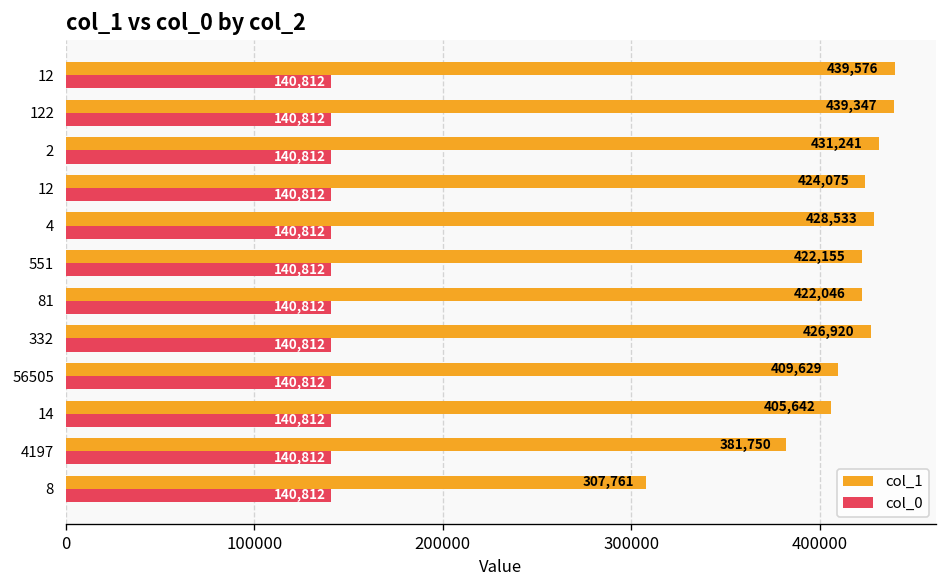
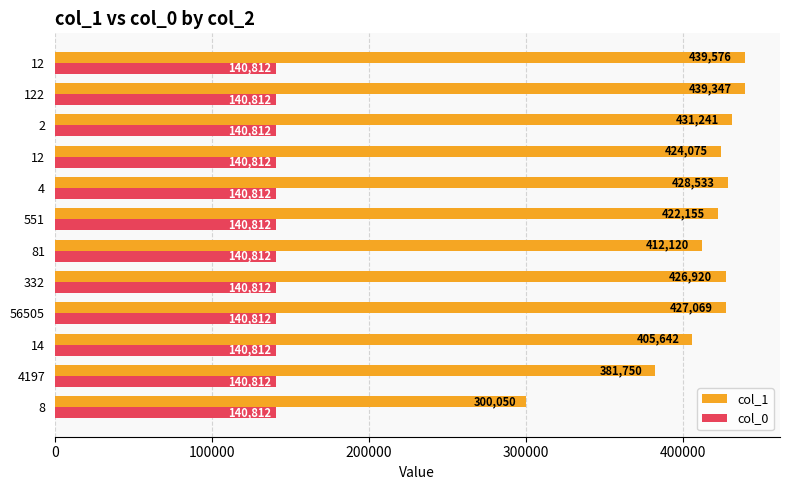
  {
    "col_1": {
      "122": "439,347",
      "2": "431,241",
      "4": "428,533",
      "551": "422,155",
-     "81": "422,046",
+     "81": "412,120",
      "332": "426,920",
-     "56505": "409,629",
+     "56505": "427,069",
      "14": "405,642",
      "4197": "381,750",
-     "8": "307,761"
+     "8": "300,050"
    },
    "col_0": {
      "122": "140,812",
      "2": "140,812",
      "4": "140,812",
      "551": "140,812",
      "81": "140,812",
      "332": "140,812",
      "56505": "140,812",
      "14": "140,812",
      "4197": "140,812",
      "8": "140,812"
    }
  }
